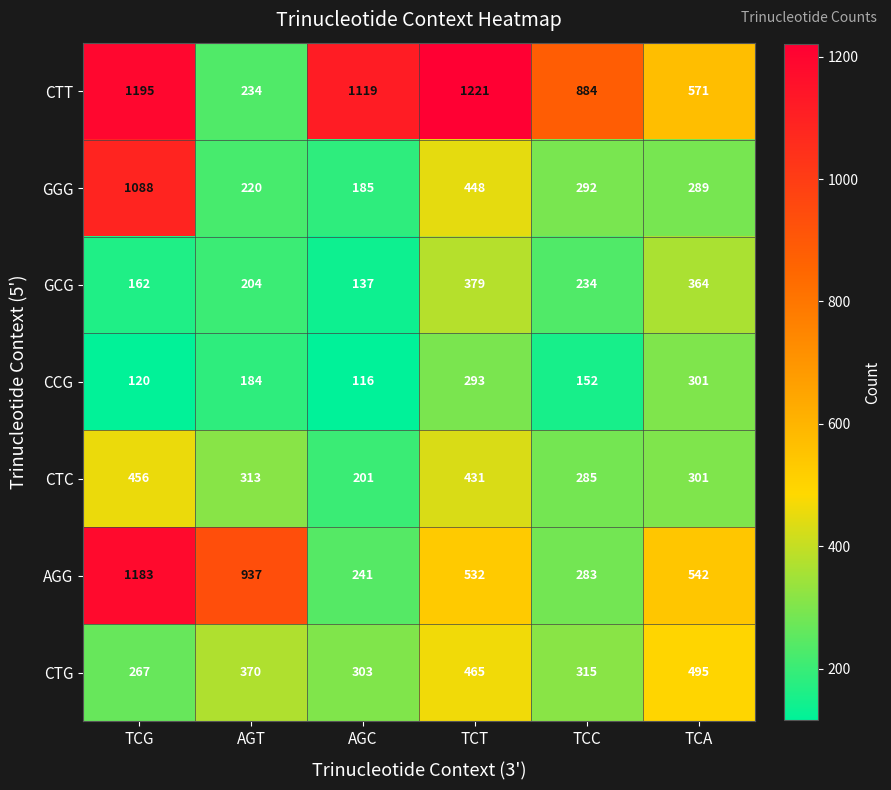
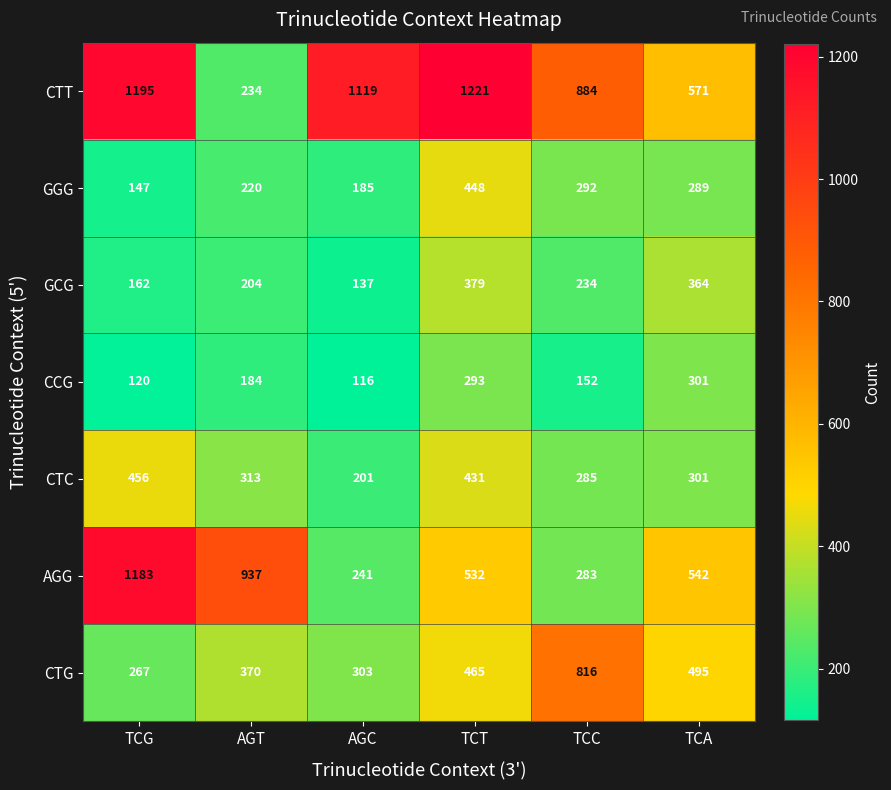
  {
    "CTT": {
      "TCG": 1195,
      "AGT": 234,
      "AGC": 1119,
      "TCT": 1221,
      "TCC": 884,
      "TCA": 571
    },
    "GGG": {
-     "TCG": 1088,
+     "TCG": 147,
      "AGT": 220,
      "AGC": 185,
      "TCT": 448,
      "TCC": 292,
      "TCA": 289
    },
    "GCG": {
      "TCG": 162,
      "AGT": 204,
      "AGC": 137,
      "TCT": 379,
      "TCC": 234,
      "TCA": 364
    },
    "CCG": {
      "TCG": 120,
      "AGT": 184,
      "AGC": 116,
      "TCT": 293,
      "TCC": 152,
      "TCA": 301
    },
    "CTC": {
      "TCG": 456,
      "AGT": 313,
      "AGC": 201,
      "TCT": 431,
      "TCC": 285,
      "TCA": 301
    },
    "AGG": {
      "TCG": 1183,
      "AGT": 937,
      "AGC": 241,
      "TCT": 532,
      "TCC": 283,
      "TCA": 542
    },
    "CTG": {
      "TCG": 267,
      "AGT": 370,
      "AGC": 303,
      "TCT": 465,
-     "TCC": 315,
+     "TCC": 816,
      "TCA": 495
    }
  }
